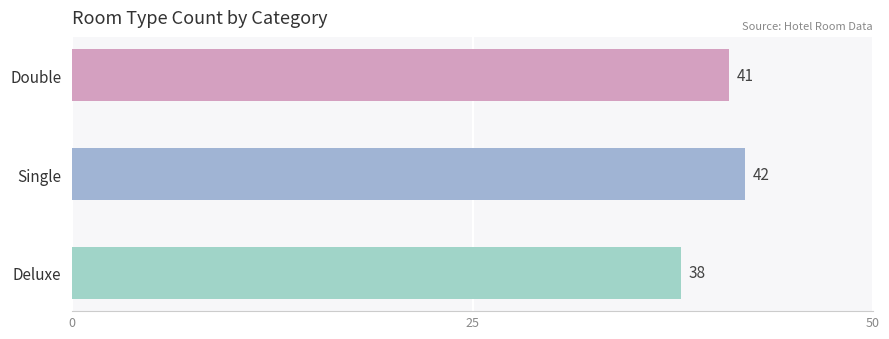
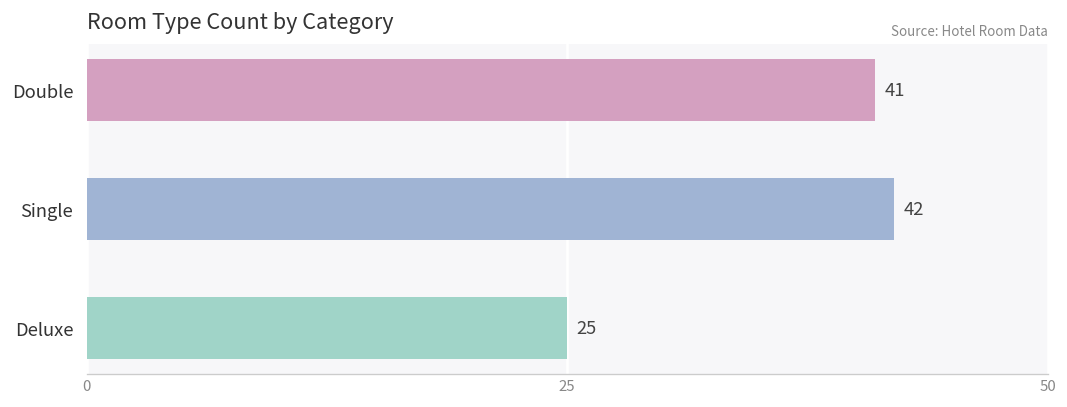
  {
    "Double": 41,
    "Single": 42,
-   "Deluxe": 38
+   "Deluxe": 25
  }
